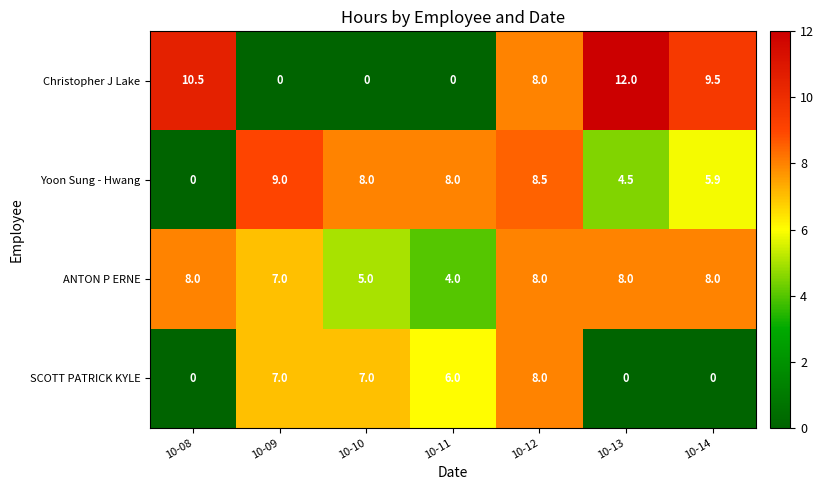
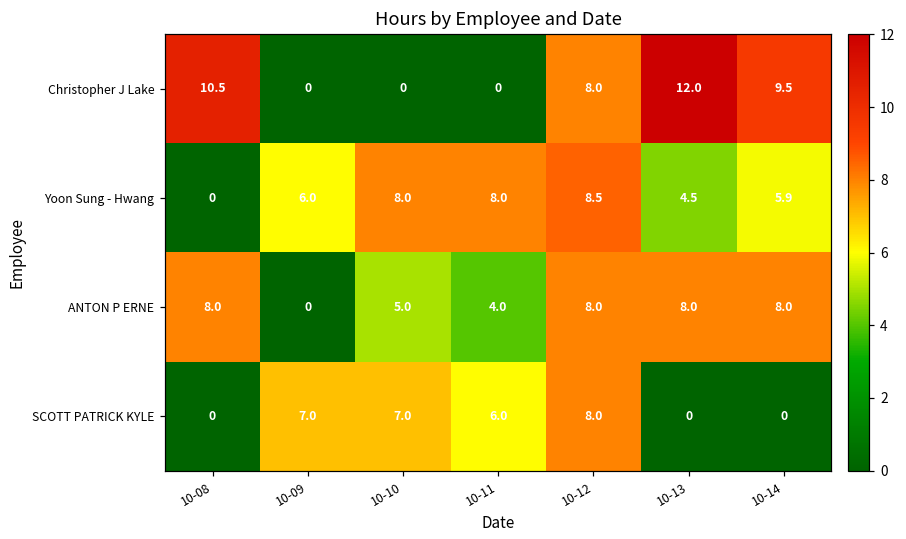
  {
    "Christopher J Lake": {
      "10-08": 10.5,
      "10-09": 0,
      "10-10": 0,
      "10-11": 0,
      "10-12": 8.0,
      "10-13": 12.0,
      "10-14": 9.5
    },
    "Yoon Sung - Hwang": {
      "10-08": 0,
-     "10-09": 9.0,
+     "10-09": 6.0,
      "10-10": 8.0,
      "10-11": 8.0,
      "10-12": 8.5,
      "10-13": 4.5,
      "10-14": 5.9
    },
    "ANTON P ERNE": {
      "10-08": 8.0,
-     "10-09": 7.0,
+     "10-09": 0,
      "10-10": 5.0,
      "10-11": 4.0,
      "10-12": 8.0,
      "10-13": 8.0,
      "10-14": 8.0
    },
    "SCOTT PATRICK KYLE": {
      "10-08": 0,
      "10-09": 7.0,
      "10-10": 7.0,
      "10-11": 6.0,
      "10-12": 8.0,
      "10-13": 0,
      "10-14": 0
    }
  }
